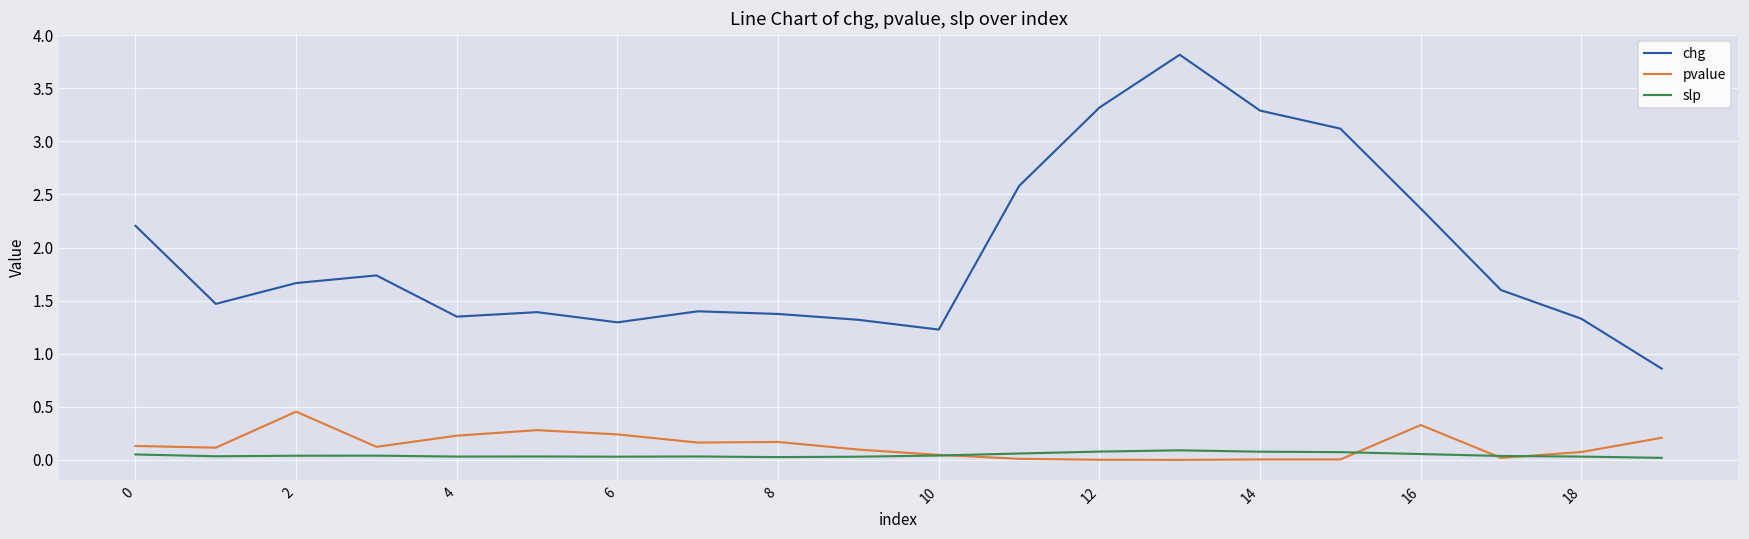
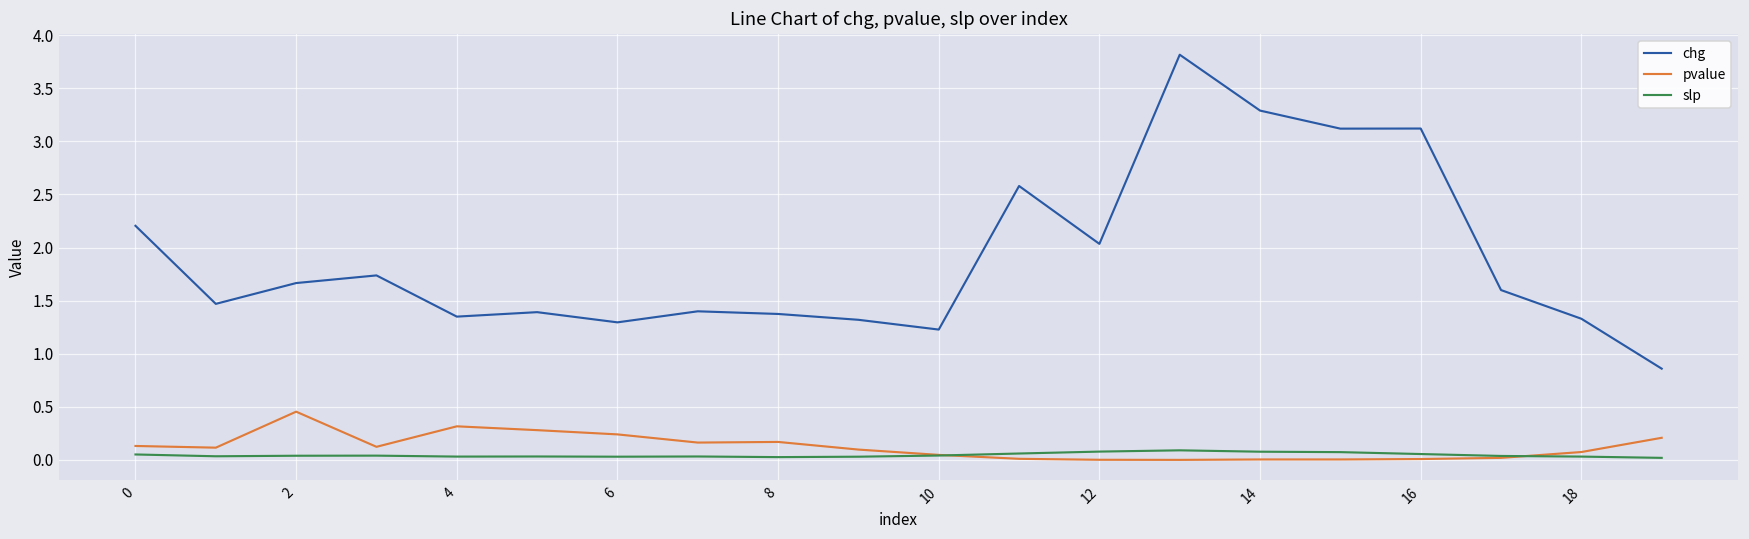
  {
    "chg": {
      "0": 2.2,
      "2": 1.7,
      "4": 1.4,
      "6": 1.3,
      "8": 1.4,
      "10": 1.2,
-     "12": 3.3,
+     "12": 2.0,
      "14": 3.3,
-     "16": 2.4,
+     "16": 3.1,
      "18": 1.3
    },
    "pvalue": {
      "0": 0.1,
      "2": 0.5,
-     "4": 0.2,
+     "4": 0.3,
      "6": 0.2,
      "8": 0.2,
      "12": 0.0,
      "14": 0.0,
-     "16": 0.3,
+     "16": 0.0,
      "18": 0.1
    },
    "slp": {
      "0": 0.1,
      "2": 0.0,
      "4": 0.0,
      "6": 0.0,
      "8": 0.0,
      "12": 0.1,
      "14": 0.1,
      "16": 0.1,
      "18": 0.0
    }
  }
